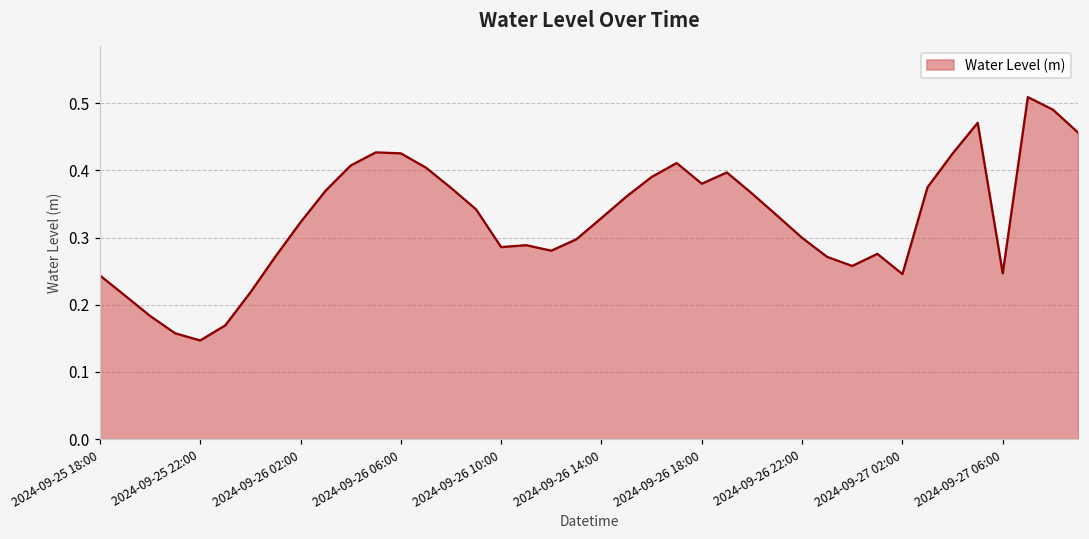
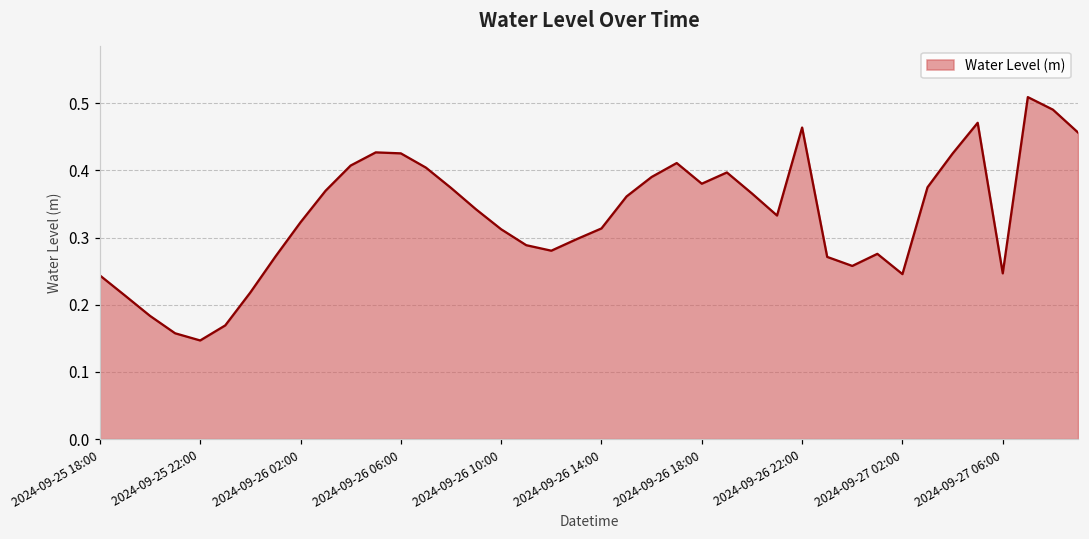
  {
    "2024-09-25 18:00": 0.24,
    "2024-09-25 22:00": 0.15,
    "2024-09-26 02:00": 0.32,
    "2024-09-26 06:00": 0.43,
-   "2024-09-26 10:00": 0.29,
-   "2024-09-26 14:00": 0.33,
+   "2024-09-26 10:00": 0.31,
+   "2024-09-26 14:00": 0.31,
    "2024-09-26 18:00": 0.38,
-   "2024-09-26 22:00": 0.30,
+   "2024-09-26 22:00": 0.46,
    "2024-09-27 02:00": 0.25,
    "2024-09-27 06:00": 0.25
  }
